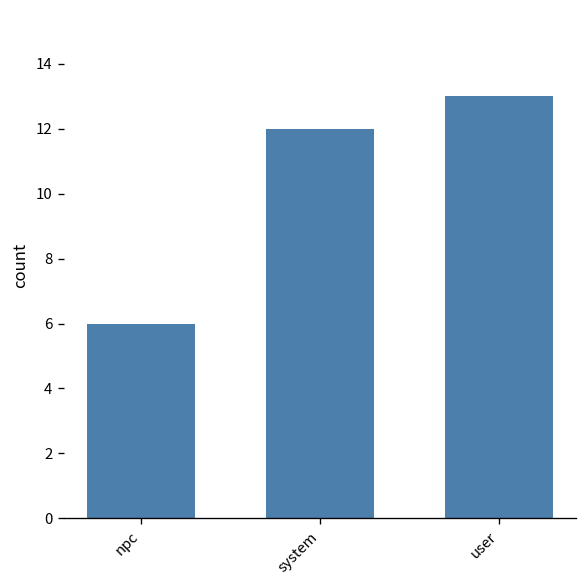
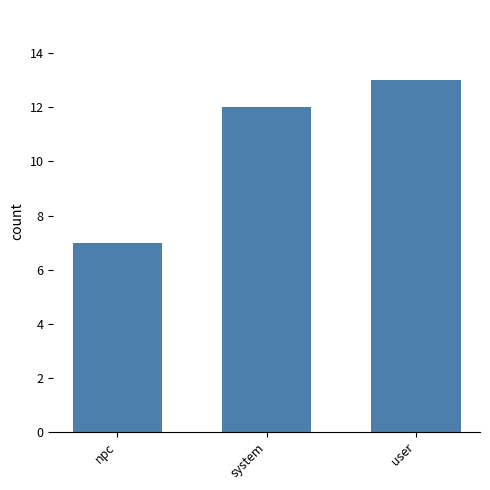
  {
-   "npc": 6,
+   "npc": 7,
    "system": 12,
    "user": 13
  }
